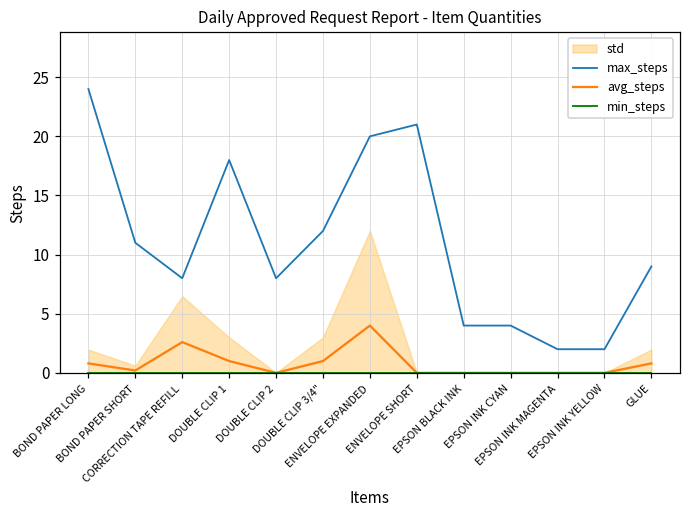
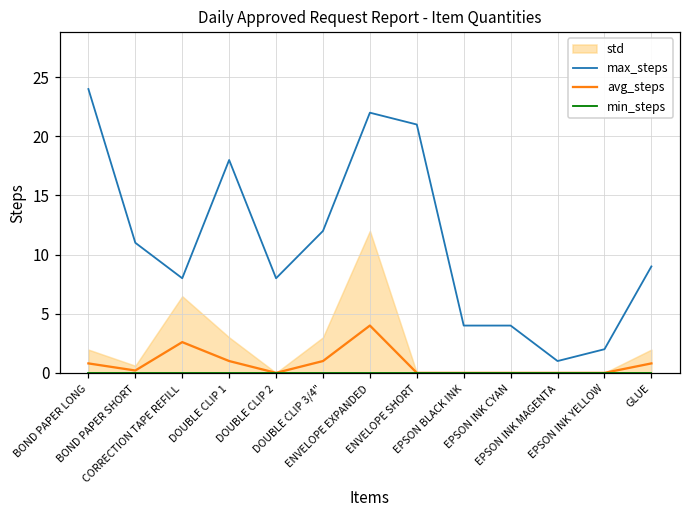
  {
    "max_steps": {
      "BOND PAPER LONG": 24,
      "BOND PAPER SHORT": 11,
      "CORRECTION TAPE REFILL": 8,
      "DOUBLE CLIP 1": 18,
      "DOUBLE CLIP 2": 8,
      "DOUBLE CLIP 3/4\"": 12,
-     "ENVELOPE EXPANDED": 20,
+     "ENVELOPE EXPANDED": 22,
      "ENVELOPE SHORT": 21,
      "EPSON BLACK INK": 4,
      "EPSON INK CYAN": 4,
-     "EPSON INK MAGENTA": 2,
+     "EPSON INK MAGENTA": 1,
      "EPSON INK YELLOW": 2,
      "GLUE": 9
    },
    "avg_steps": {
      "BOND PAPER LONG": 1,
      "CORRECTION TAPE REFILL": 2.6,
      "DOUBLE CLIP 1": 1,
      "DOUBLE CLIP 3/4\"": 1,
      "ENVELOPE EXPANDED": 4,
      "GLUE": 1
    },
    "min_steps": {
      "BOND PAPER LONG": 0,
      "CORRECTION TAPE REFILL": 0,
      "DOUBLE CLIP 1": 0,
      "DOUBLE CLIP 3/4\"": 0,
      "ENVELOPE EXPANDED": 0,
      "GLUE": 0
    }
  }
